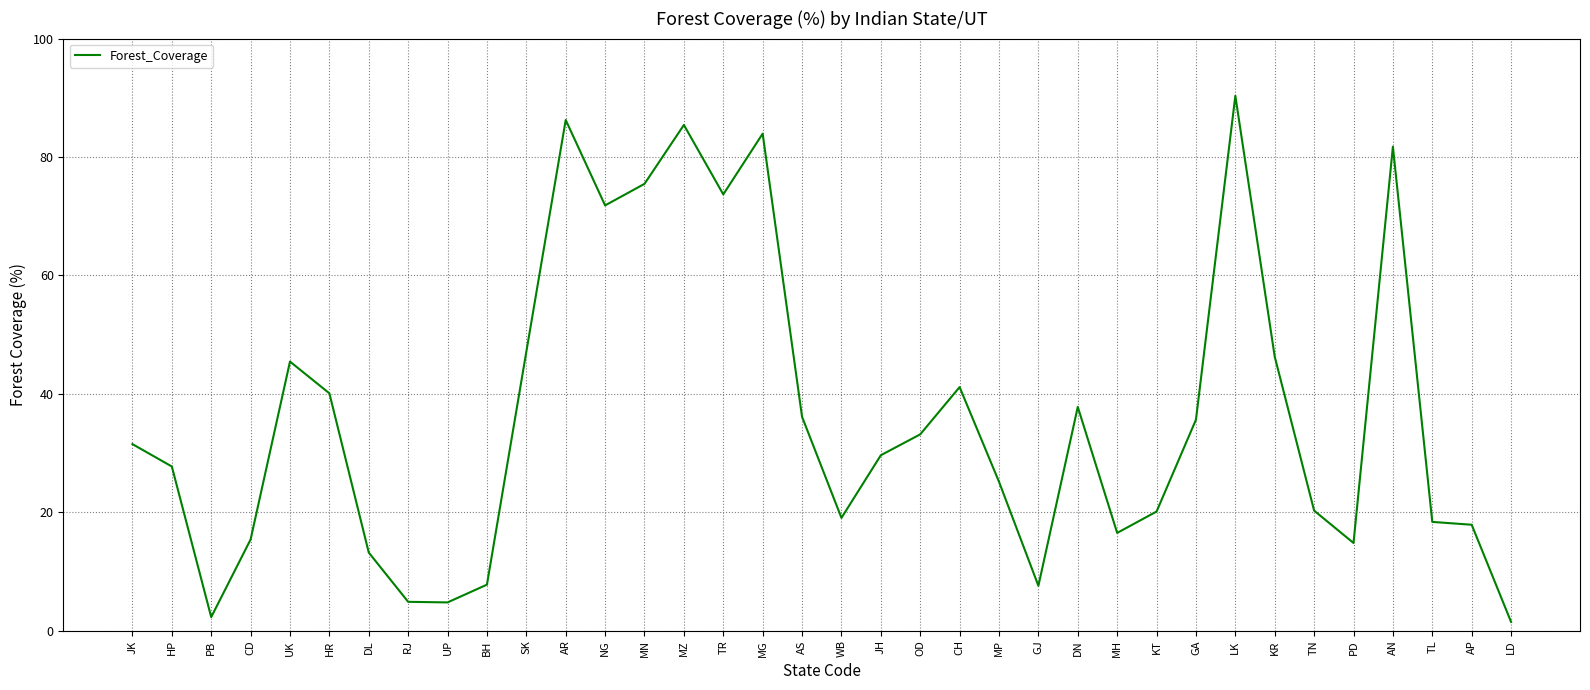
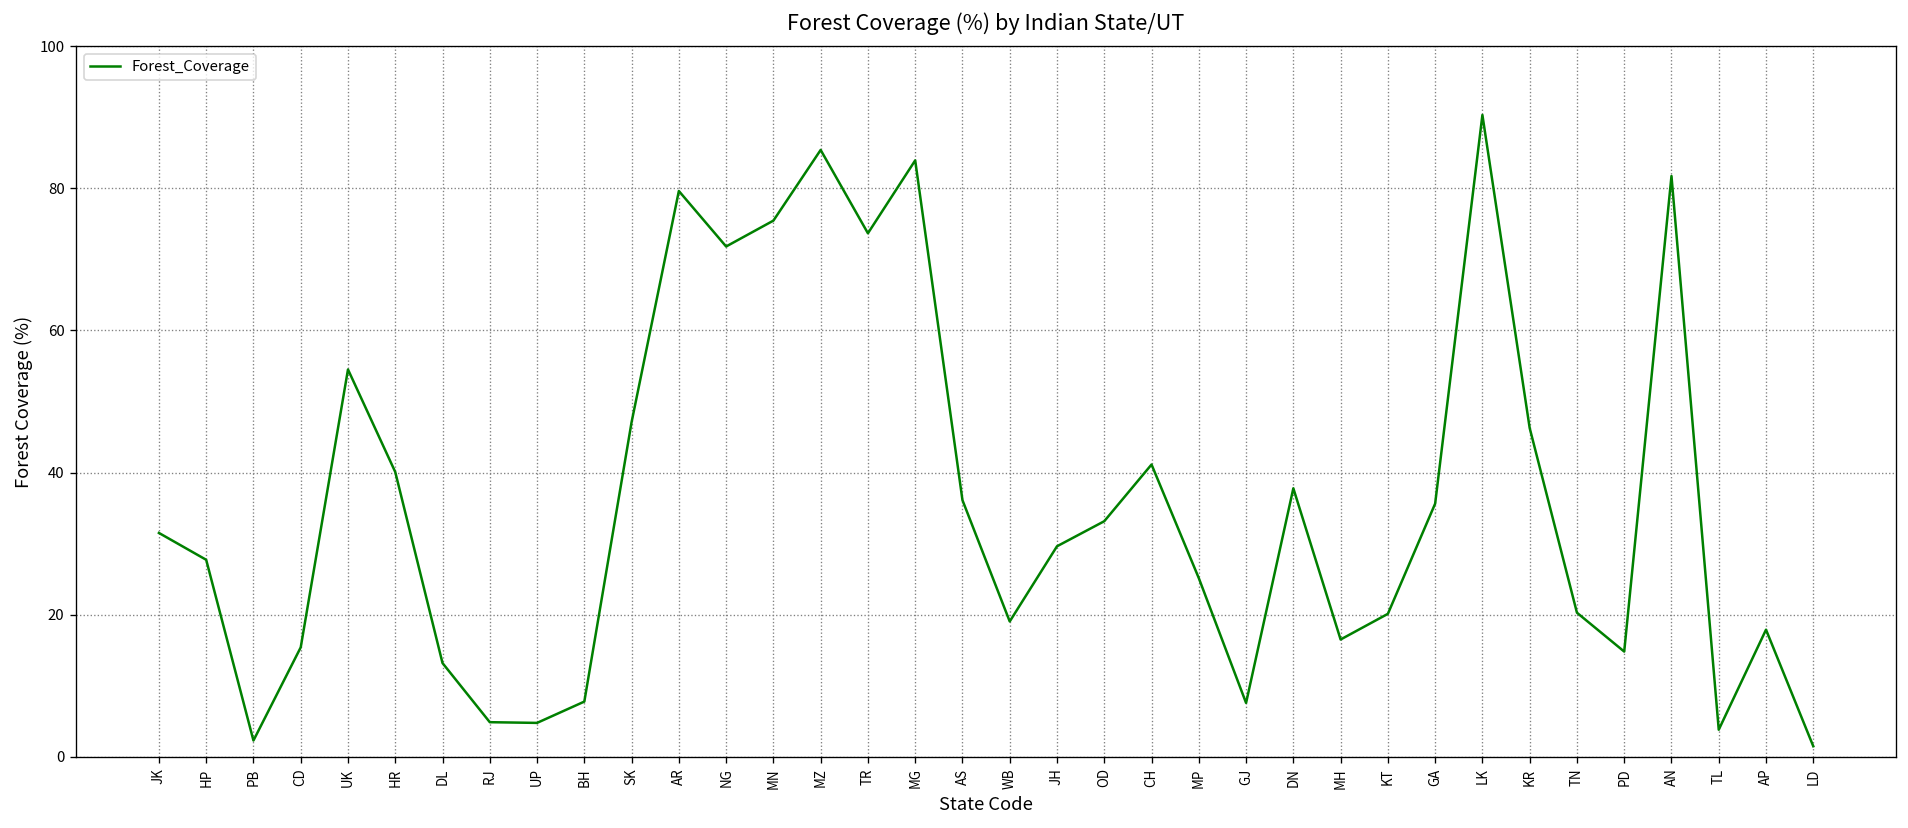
  {
    "JK": 32,
    "HP": 28,
    "PB": 2,
    "CD": 15,
-   "UK": 45,
+   "UK": 55,
    "HR": 40,
    "DL": 13,
    "RJ": 5,
    "UP": 5,
    "BH": 8,
    "SK": 47,
-   "AR": 86,
+   "AR": 80,
    "NG": 72,
    "MN": 75,
    "MZ": 85,
    "TR": 74,
    "MG": 84,
    "AS": 36,
    "WB": 19,
    "JH": 30,
    "OD": 33,
    "CH": 41,
    "MP": 25,
    "GJ": 8,
    "DN": 38,
    "MH": 17,
    "KT": 20,
    "GA": 36,
    "LK": 90,
    "KR": 46,
    "TN": 20,
    "PD": 15,
    "AN": 82,
-   "TL": 18,
+   "TL": 4,
    "AP": 18,
    "LD": 1
  }
